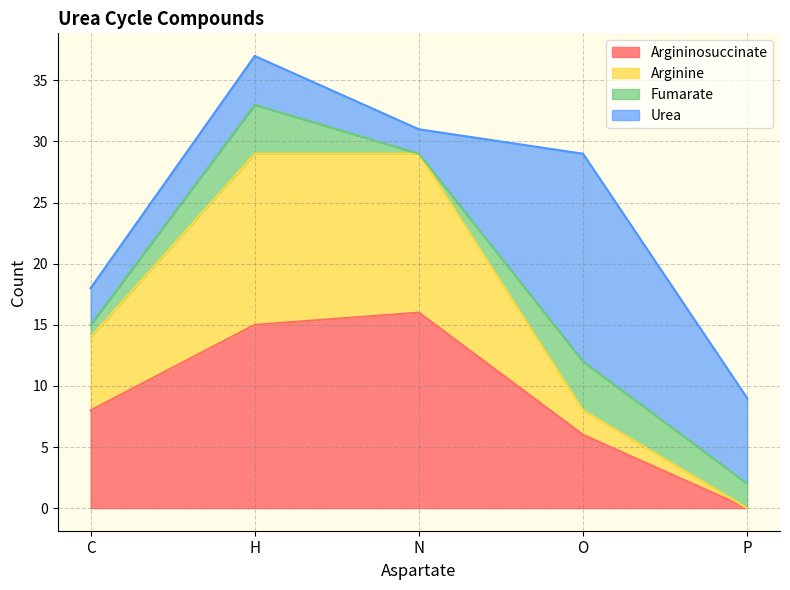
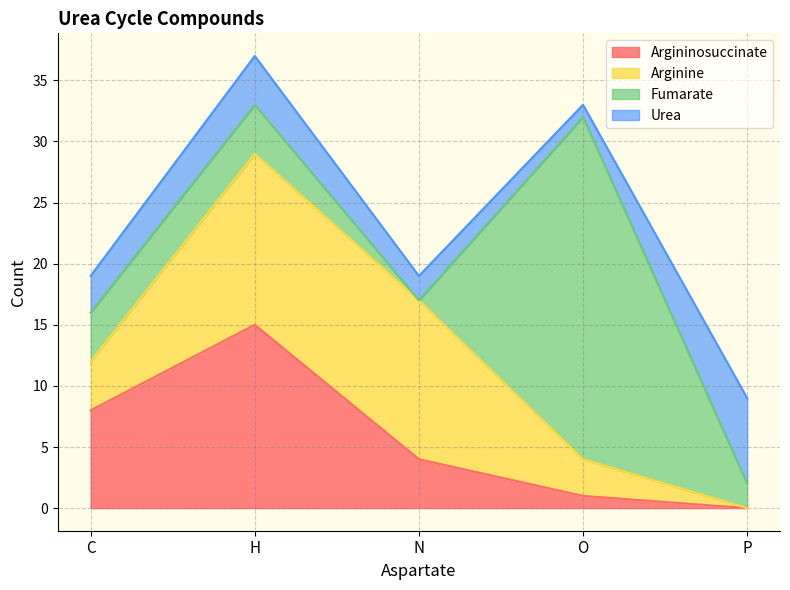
  {
    "Argininosuccinate": {
      "C": 8,
      "H": 15,
-     "N": 16,
-     "O": 6
+     "N": 4,
+     "O": 1
    },
    "Arginine": {
-     "C": 6,
+     "C": 4,
      "H": 14,
-     "O": 2
+     "O": 3
    },
    "Fumarate": {
-     "C": 1,
+     "C": 4,
      "H": 4,
-     "O": 4,
+     "O": 28,
      "P": 2
    },
    "Urea": {
      "C": 3,
      "H": 4,
      "N": 2,
-     "O": 17,
+     "O": 1,
      "P": 7
    }
  }
